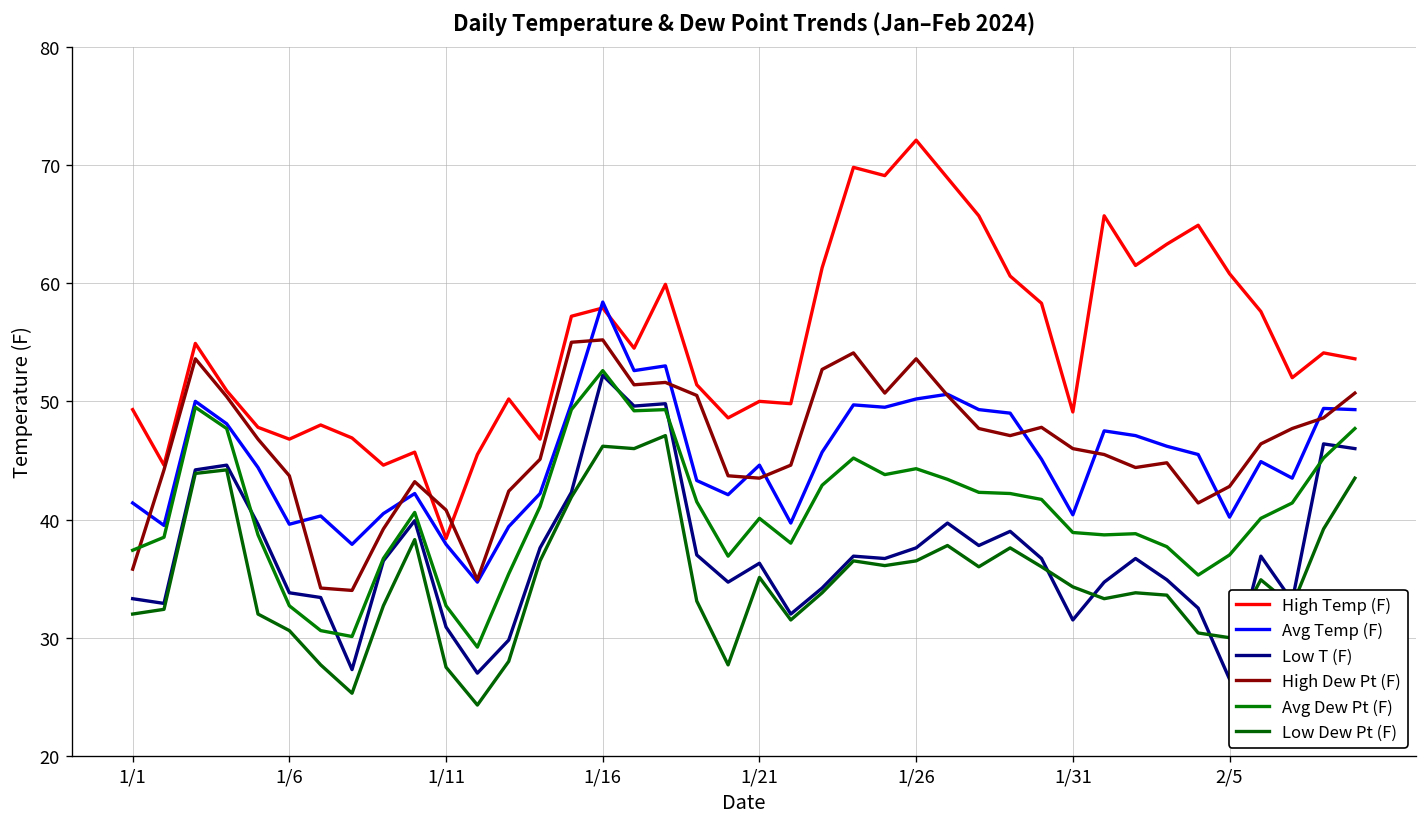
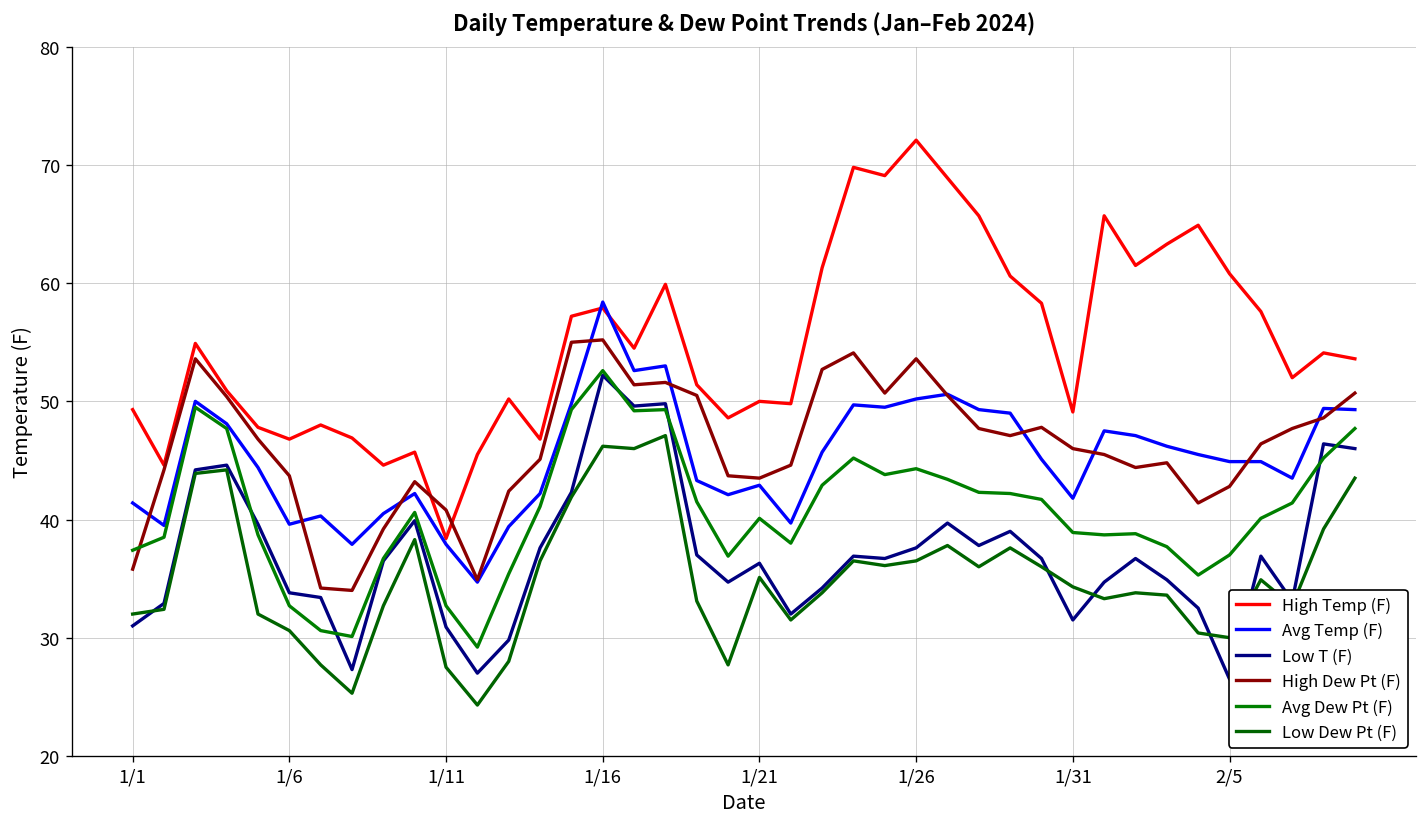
  {
    "High Temp (F)": {
      "1/1": 49,
      "1/6": 47,
      "1/11": 38,
      "1/16": 58,
      "1/21": 50,
      "1/26": 72,
      "1/31": 49,
      "2/5": 61
    },
    "Avg Temp (F)": {
      "1/1": 41,
      "1/6": 40,
      "1/11": 38,
      "1/16": 58,
-     "1/21": 45,
+     "1/21": 43,
      "1/26": 50,
-     "1/31": 40,
-     "2/5": 40
+     "1/31": 42,
+     "2/5": 45
    },
    "Low T (F)": {
-     "1/1": 33,
+     "1/1": 31,
      "1/6": 34,
      "1/11": 31,
      "1/16": 52,
      "1/21": 36,
      "1/26": 38,
      "1/31": 32
    },
    "High Dew Pt (F)": {
      "1/1": 36,
      "1/6": 44,
      "1/11": 41,
      "1/16": 55,
      "1/21": 44,
      "1/26": 54,
      "1/31": 46,
      "2/5": 43
    }
  }
